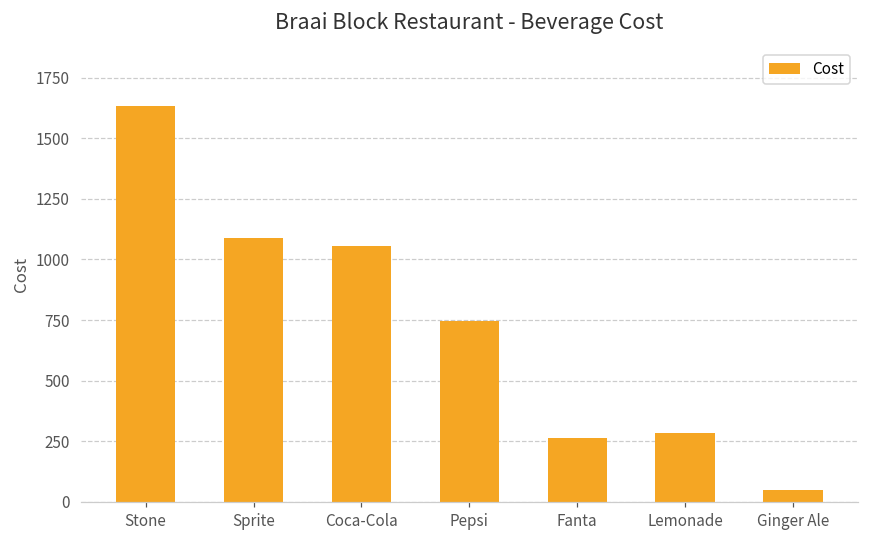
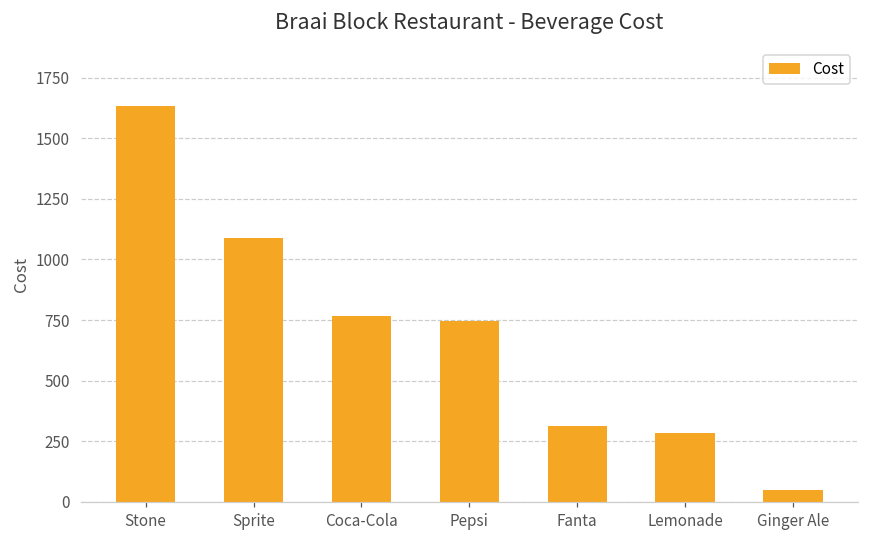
  {
    "Stone": 1630,
    "Sprite": 1090,
-   "Coca-Cola": 1050,
+   "Coca-Cola": 770,
    "Pepsi": 750,
-   "Fanta": 260,
+   "Fanta": 310,
    "Lemonade": 280,
    "Ginger Ale": 50
  }
